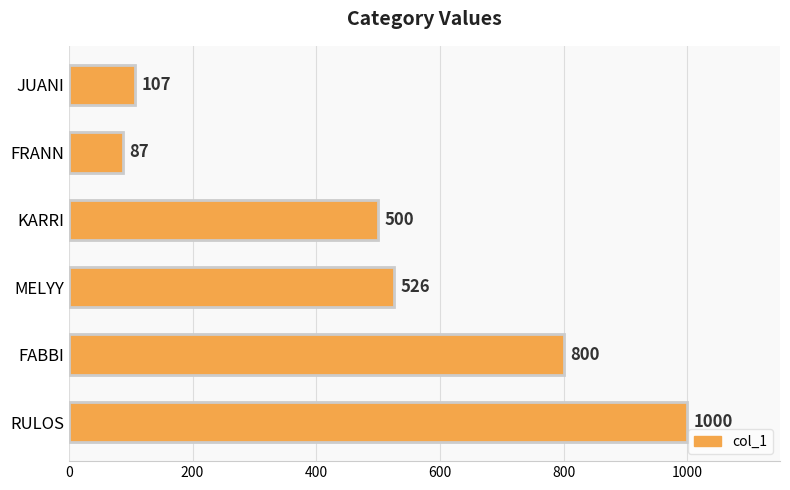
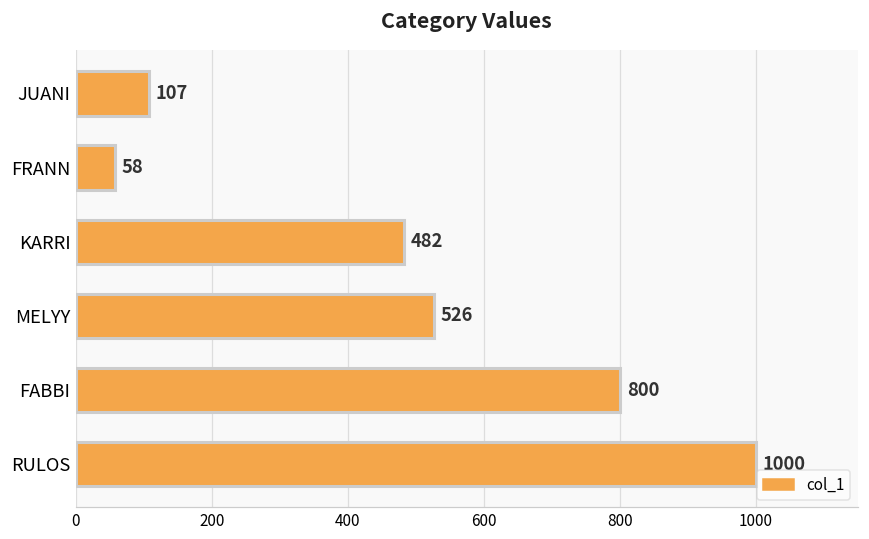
  {
    "JUANI": 107,
-   "FRANN": 87,
-   "KARRI": 500,
+   "FRANN": 58,
+   "KARRI": 482,
    "MELYY": 526,
    "FABBI": 800
  }
